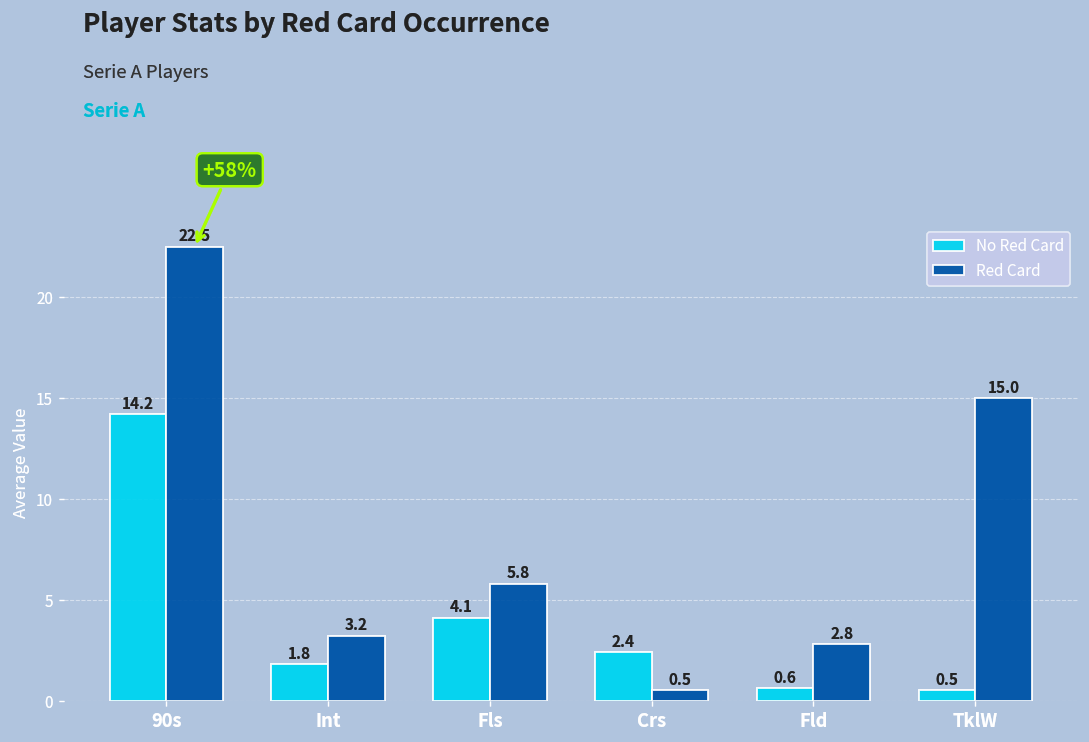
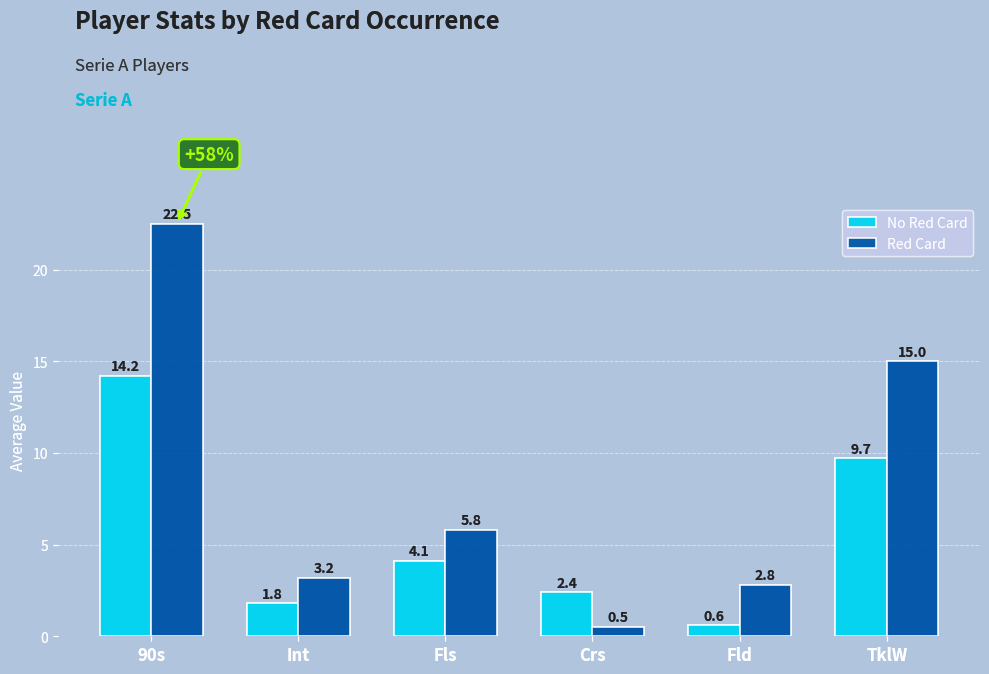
  {
    "No Red Card": {
      "90s": 14.2,
      "Int": 1.8,
      "Fls": 4.1,
      "Crs": 2.4,
      "Fld": 0.6,
-     "TklW": 0.5
+     "TklW": 9.7
    },
    "Red Card": {
      "Int": 3.2,
      "Fls": 5.8,
      "Crs": 0.5,
      "Fld": 2.8,
      "TklW": 15.0
    }
  }
